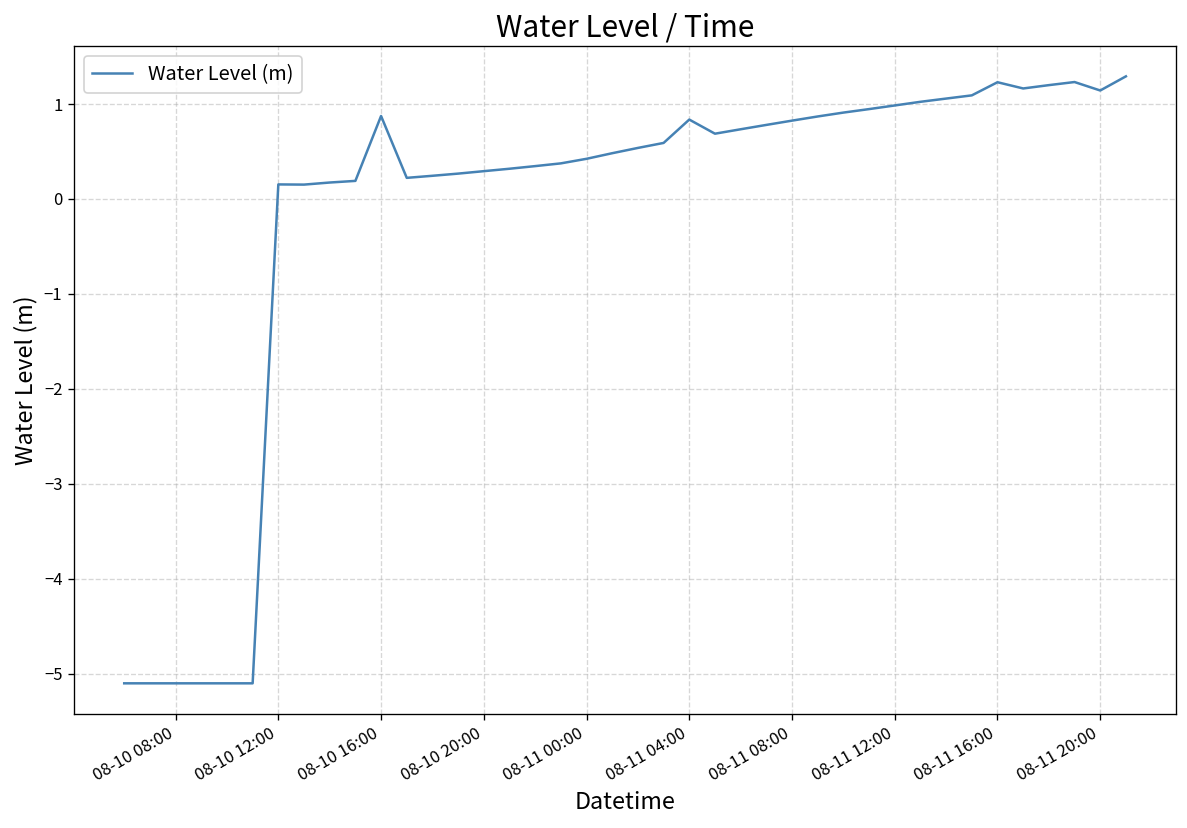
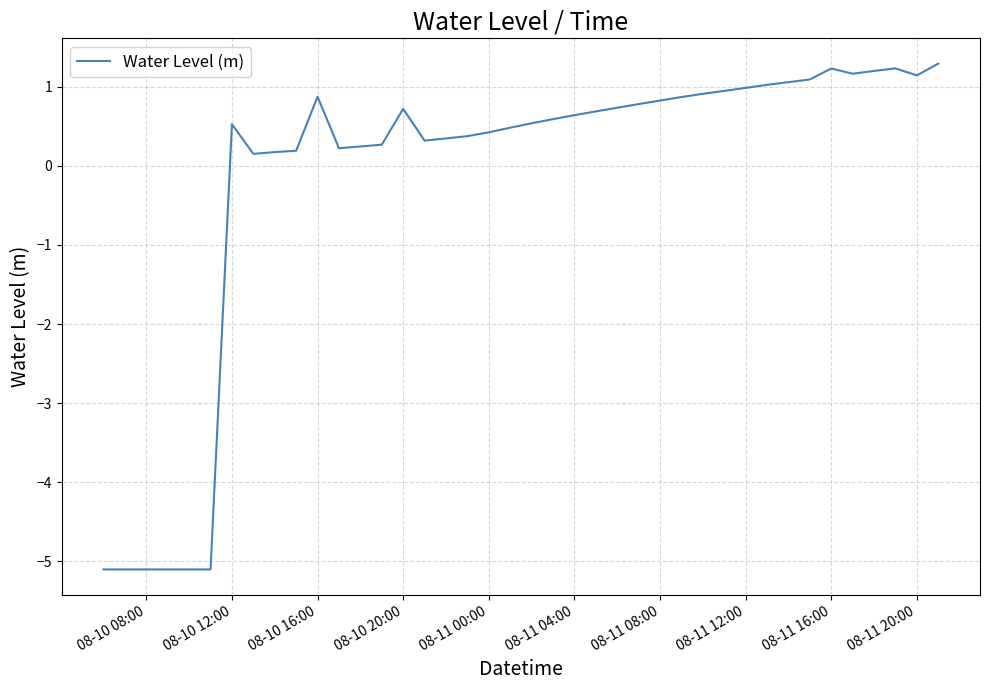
  {
    "08-10 08:00": -5.1,
-   "08-10 12:00": 0.2,
+   "08-10 12:00": 0.5,
    "08-10 16:00": 0.9,
-   "08-10 20:00": 0.3,
+   "08-10 20:00": 0.7,
    "08-11 00:00": 0.4,
-   "08-11 04:00": 0.8,
+   "08-11 04:00": 0.6,
    "08-11 08:00": 0.8,
    "08-11 12:00": 1.0,
    "08-11 16:00": 1.2,
    "08-11 20:00": 1.1
  }
